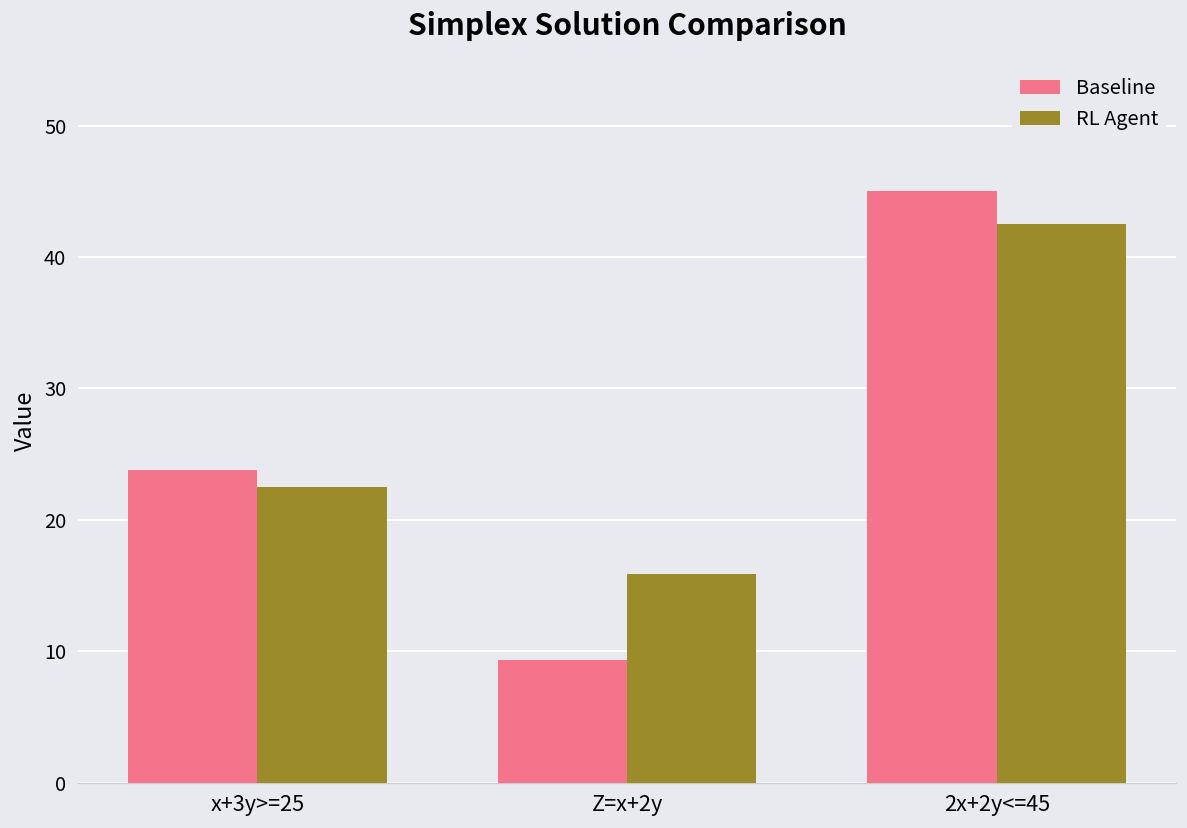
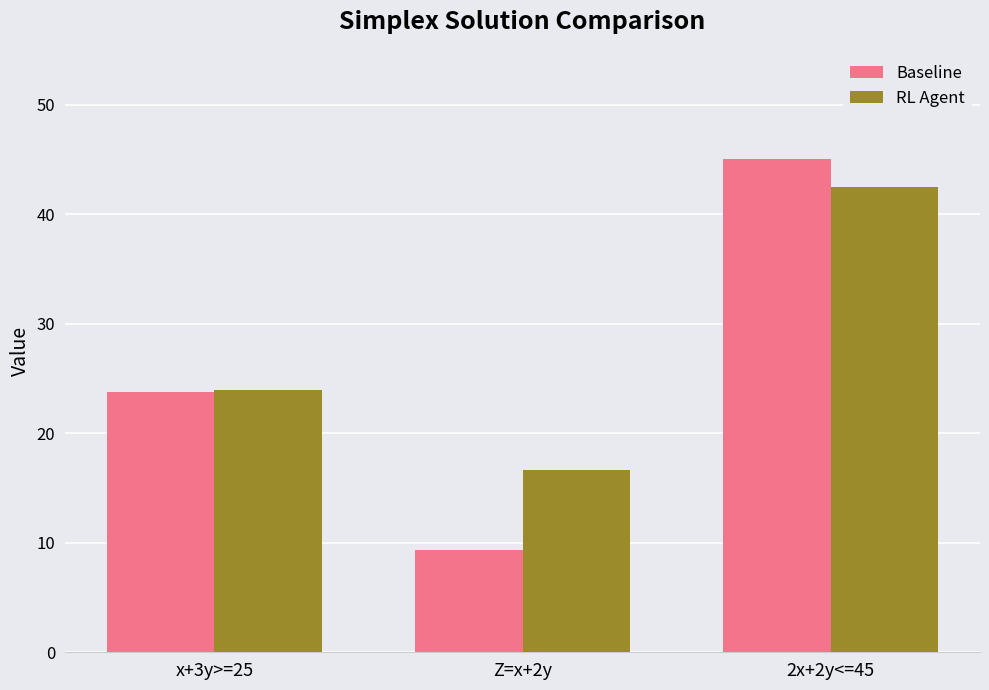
  {
    "Baseline": {
      "x+3y>=25": 23.8,
      "Z=x+2y": 9.3,
      "2x+2y<=45": 45.0
    },
    "RL Agent": {
-     "x+3y>=25": 22.5,
-     "Z=x+2y": 15.9,
+     "x+3y>=25": 23.9,
+     "Z=x+2y": 16.7,
      "2x+2y<=45": 42.5
    }
  }
